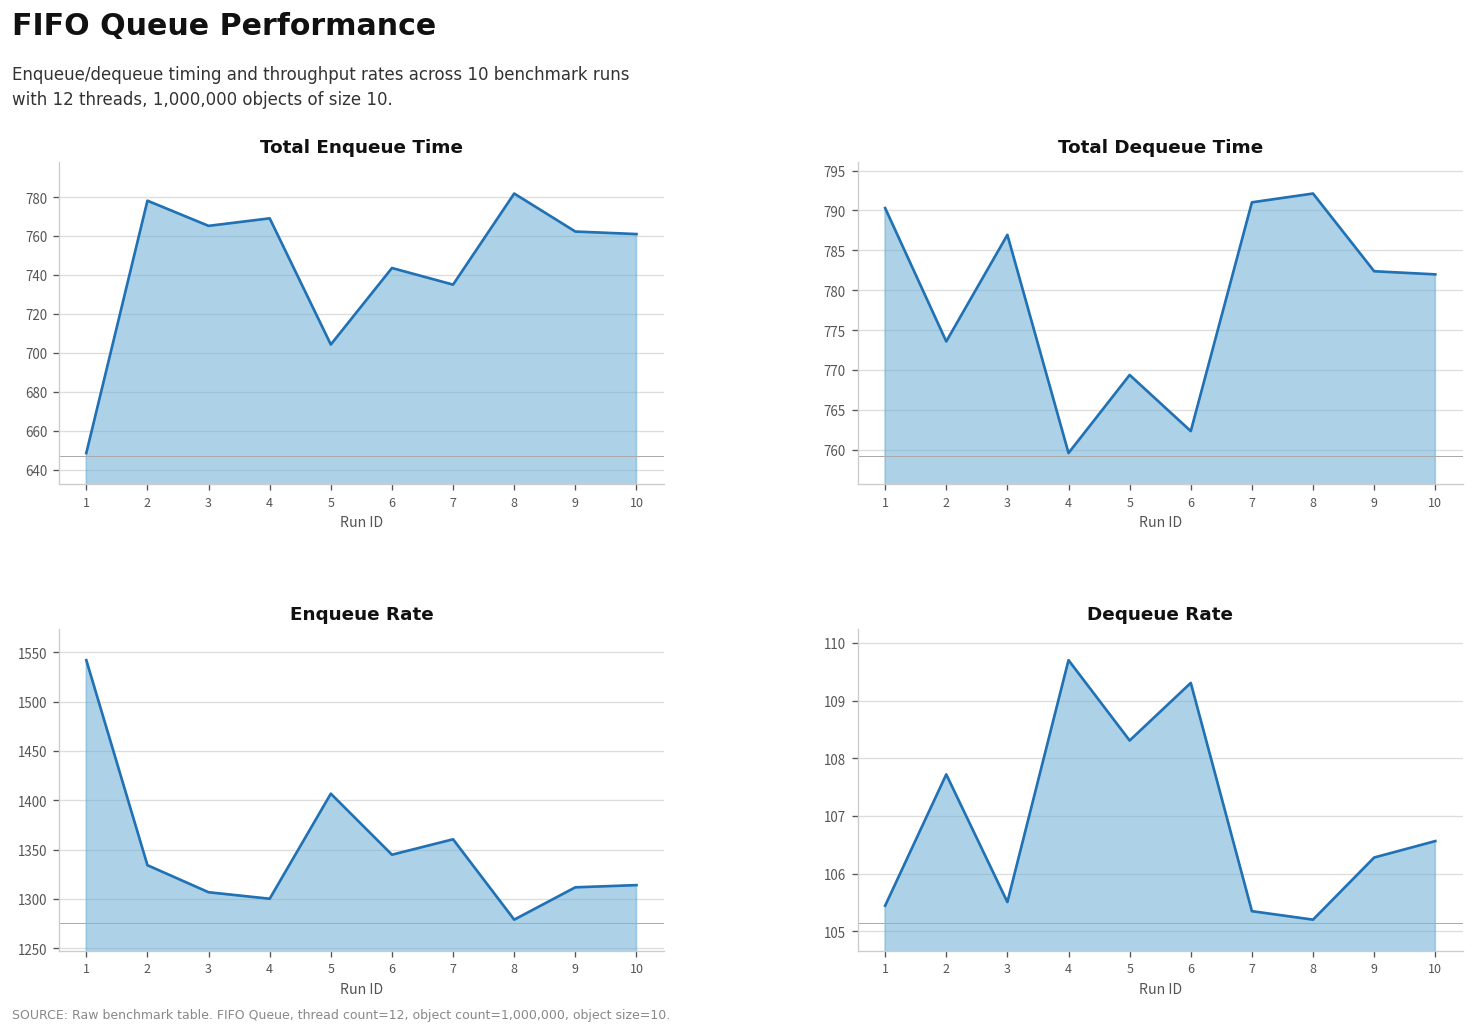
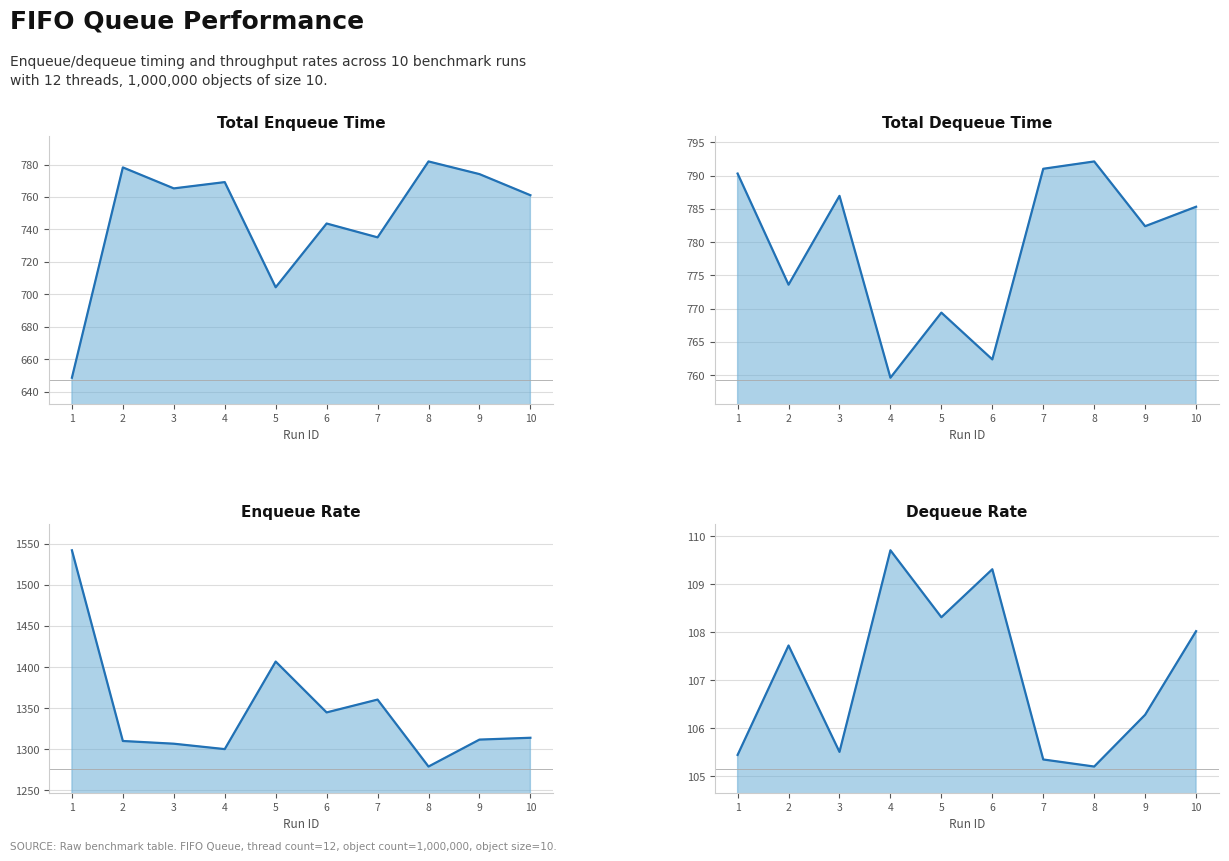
  {
    "Total Enqueue Time": {
      "1": 649,
      "2": 778,
      "3": 765,
      "4": 769,
      "5": 704,
      "6": 744,
      "7": 735,
      "8": 782,
-     "9": 762,
+     "9": 774,
      "10": 761
    },
    "Total Dequeue Time": {
      "1": 790,
      "2": 774,
      "3": 787,
      "4": 760,
      "5": 769,
      "6": 762,
      "7": 791,
      "8": 792,
      "9": 782,
-     "10": 782
+     "10": 785
    },
    "Enqueue Rate": {
      "1": 1540,
-     "2": 1330,
+     "2": 1310,
      "3": 1310,
      "4": 1300,
      "5": 1410,
      "6": 1340,
      "7": 1360,
      "8": 1280,
      "9": 1310,
      "10": 1310
    },
    "Dequeue Rate": {
      "1": 105.4,
      "2": 107.7,
      "3": 105.5,
      "4": 109.7,
      "5": 108.3,
      "6": 109.3,
      "7": 105.3,
      "8": 105.2,
      "9": 106.3,
-     "10": 106.6
+     "10": 108.0
    }
  }
